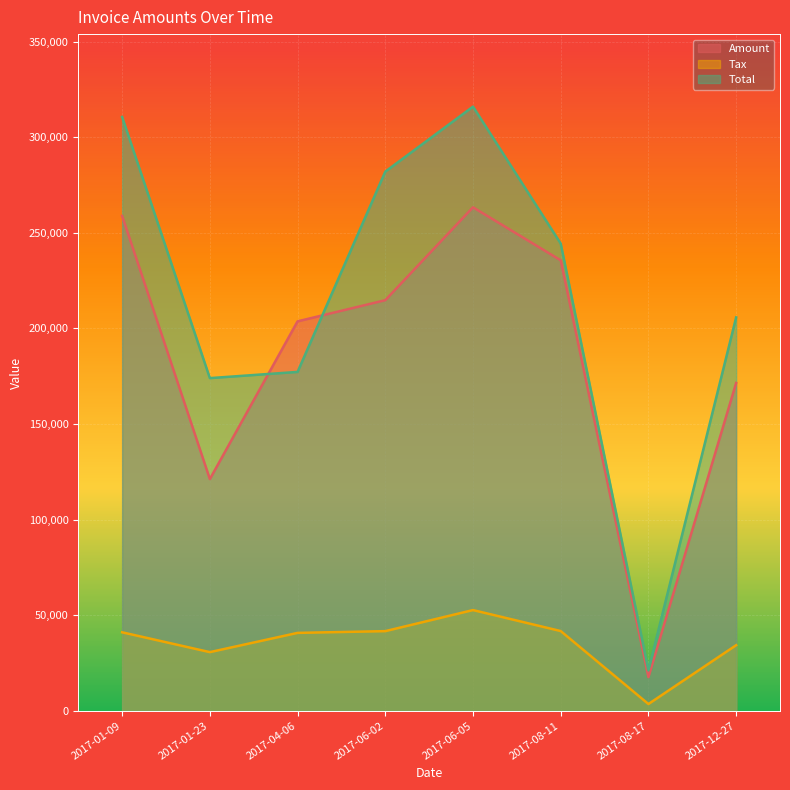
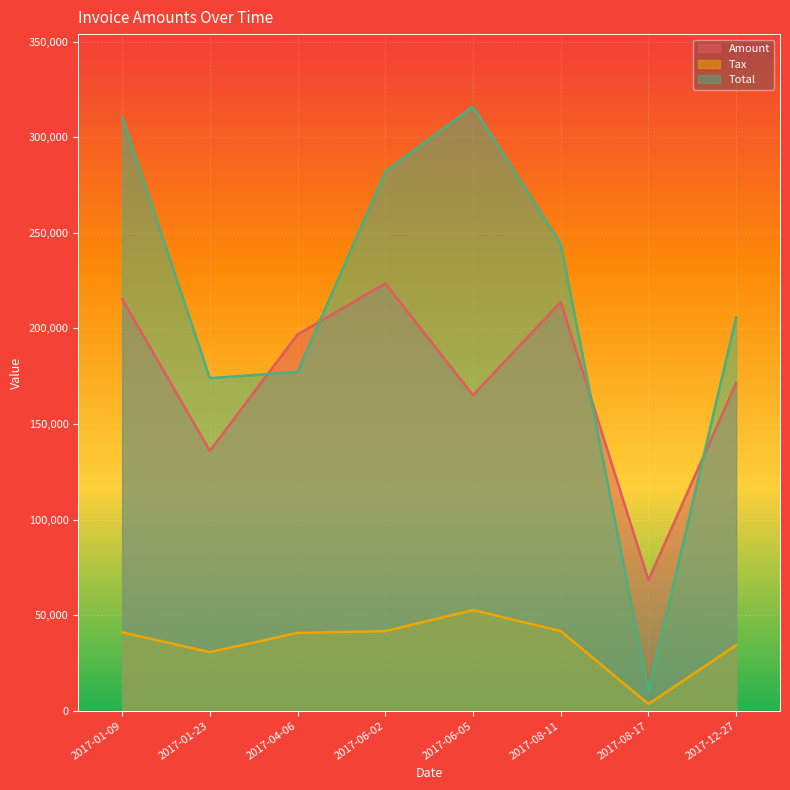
  {
    "Amount": {
-     "2017-01-09": "259,000",
-     "2017-01-23": "121,000",
-     "2017-04-06": "204,000",
-     "2017-06-02": "215,000",
-     "2017-06-05": "263,000",
-     "2017-08-11": "236,000",
-     "2017-08-17": "18,000",
+     "2017-01-09": "215,000",
+     "2017-01-23": "136,000",
+     "2017-04-06": "197,000",
+     "2017-06-02": "224,000",
+     "2017-06-05": "165,000",
+     "2017-08-11": "214,000",
+     "2017-08-17": "68,000",
      "2017-12-27": "171,000"
    },
    "Tax": {
      "2017-01-09": "41,000",
      "2017-01-23": "31,000",
      "2017-04-06": "41,000",
      "2017-06-02": "42,000",
      "2017-06-05": "53,000",
      "2017-08-11": "42,000",
      "2017-08-17": "4,000",
      "2017-12-27": "34,000"
    },
    "Total": {
      "2017-01-09": "311,000",
      "2017-01-23": "174,000",
      "2017-04-06": "177,000",
      "2017-06-02": "282,000",
      "2017-06-05": "316,000",
      "2017-08-11": "244,000",
-     "2017-08-17": "21,000",
+     "2017-08-17": "10,000",
      "2017-12-27": "206,000"
    }
  }
